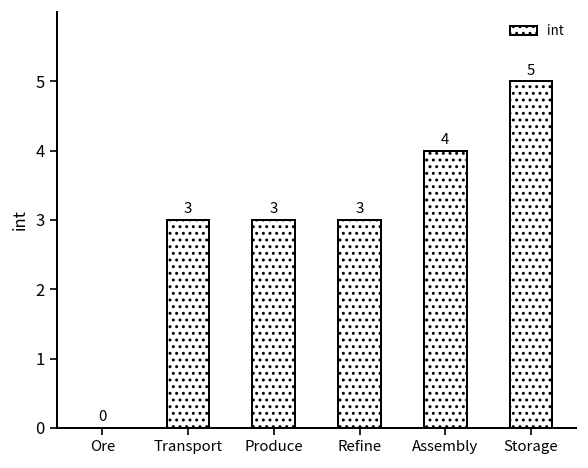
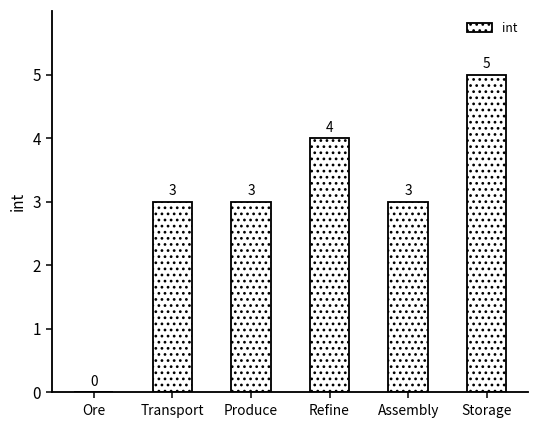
  {
    "Ore": 0,
    "Transport": 3,
    "Produce": 3,
-   "Refine": 3,
-   "Assembly": 4,
+   "Refine": 4,
+   "Assembly": 3,
    "Storage": 5
  }
